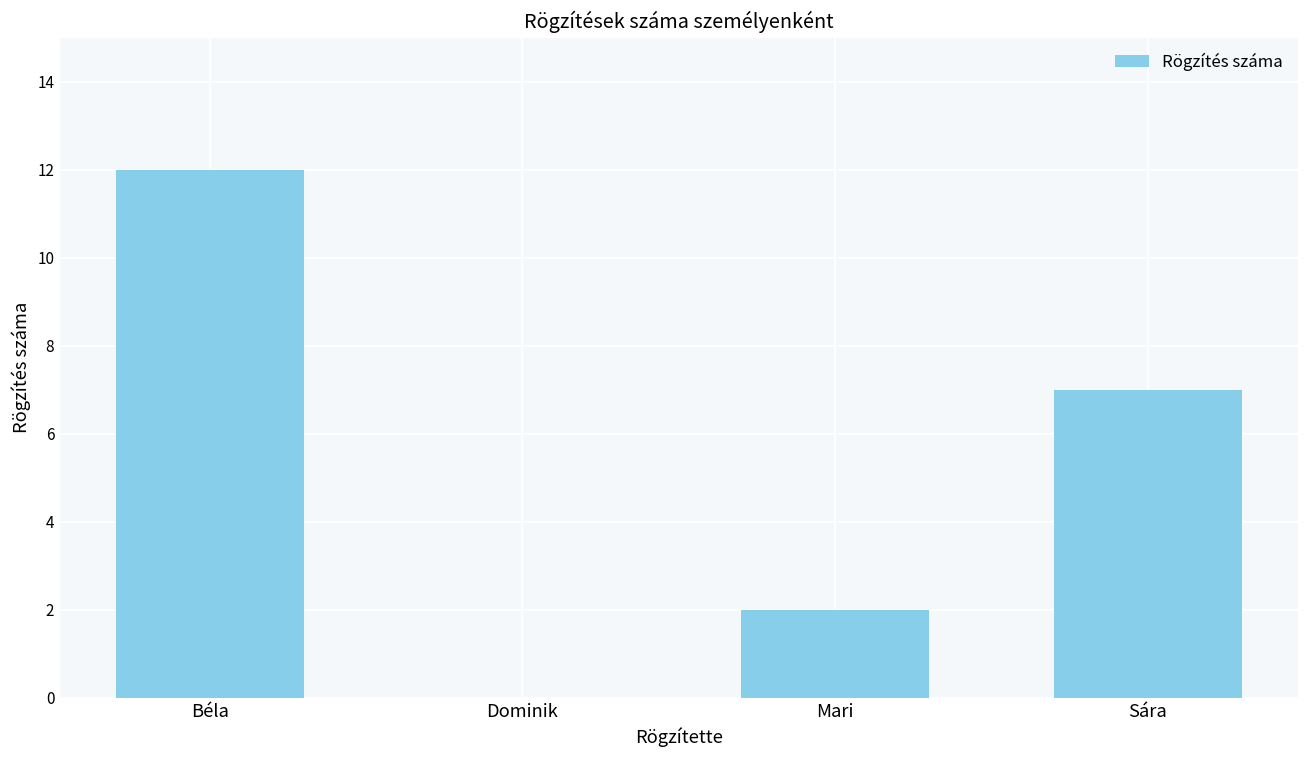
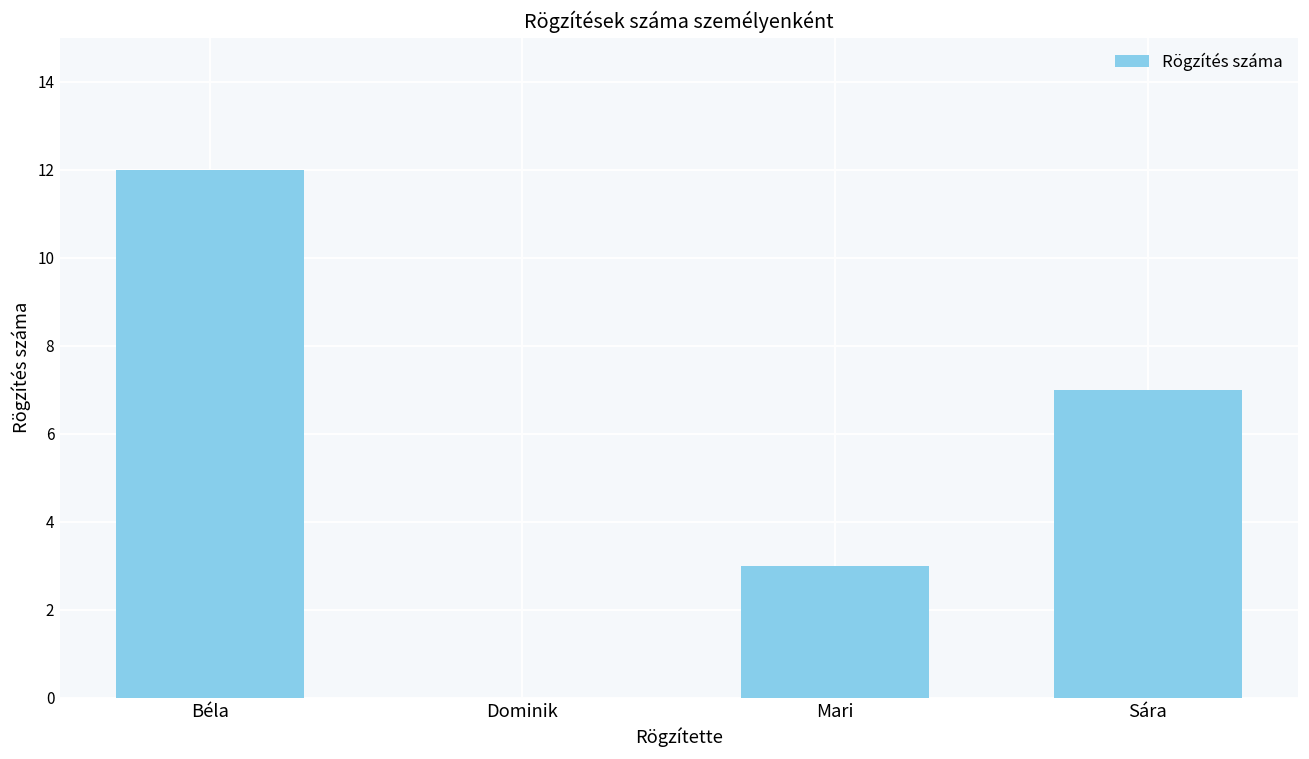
  {
    "Béla": 12,
    "Dominik": 0,
-   "Mari": 2,
+   "Mari": 3,
    "Sára": 7
  }
